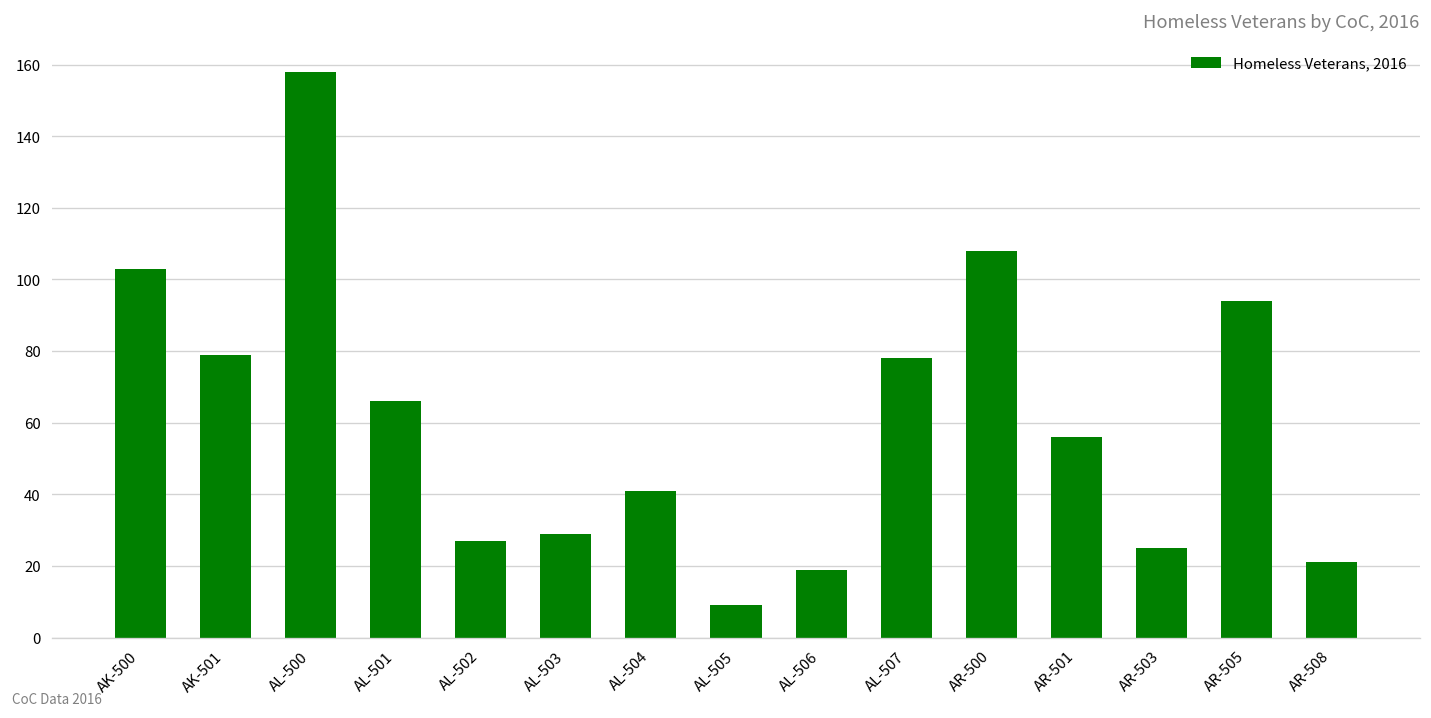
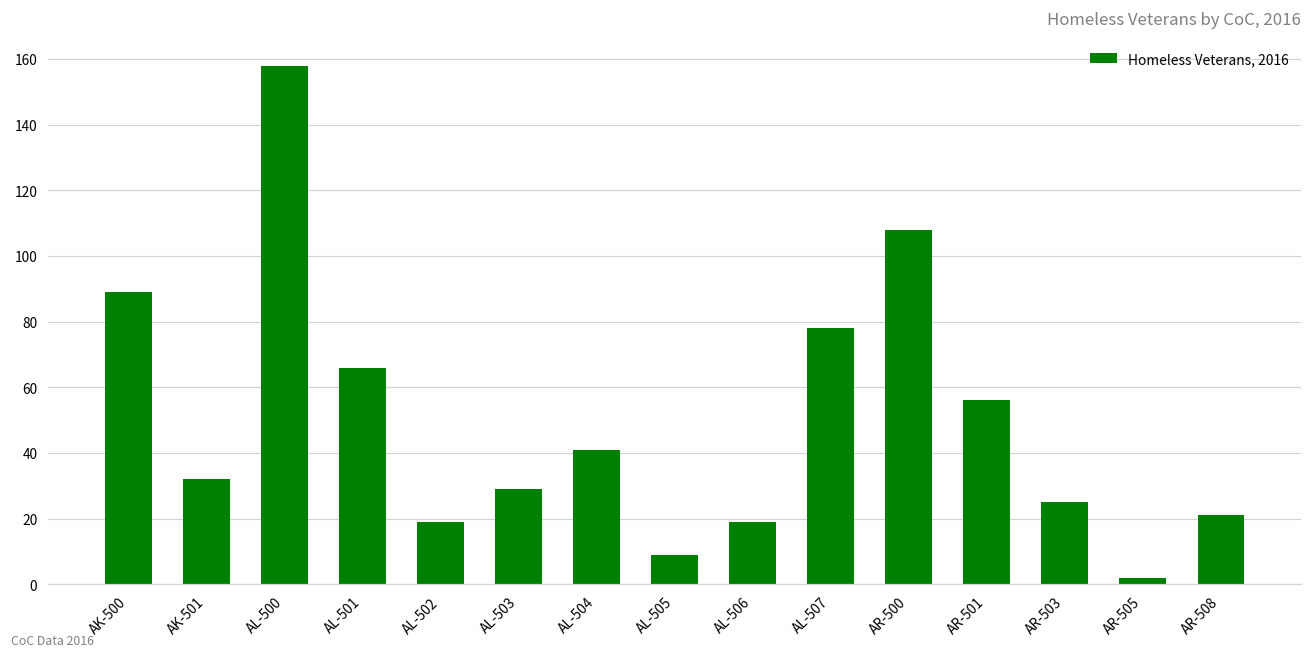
  {
-   "AK-500": 103,
-   "AK-501": 79,
+   "AK-500": 89,
+   "AK-501": 32,
    "AL-500": 158,
    "AL-501": 66,
-   "AL-502": 27,
+   "AL-502": 19,
    "AL-503": 29,
    "AL-504": 41,
    "AL-505": 9,
    "AL-506": 19,
    "AL-507": 78,
    "AR-500": 108,
    "AR-501": 56,
    "AR-503": 25,
-   "AR-505": 94,
+   "AR-505": 2,
    "AR-508": 21
  }
